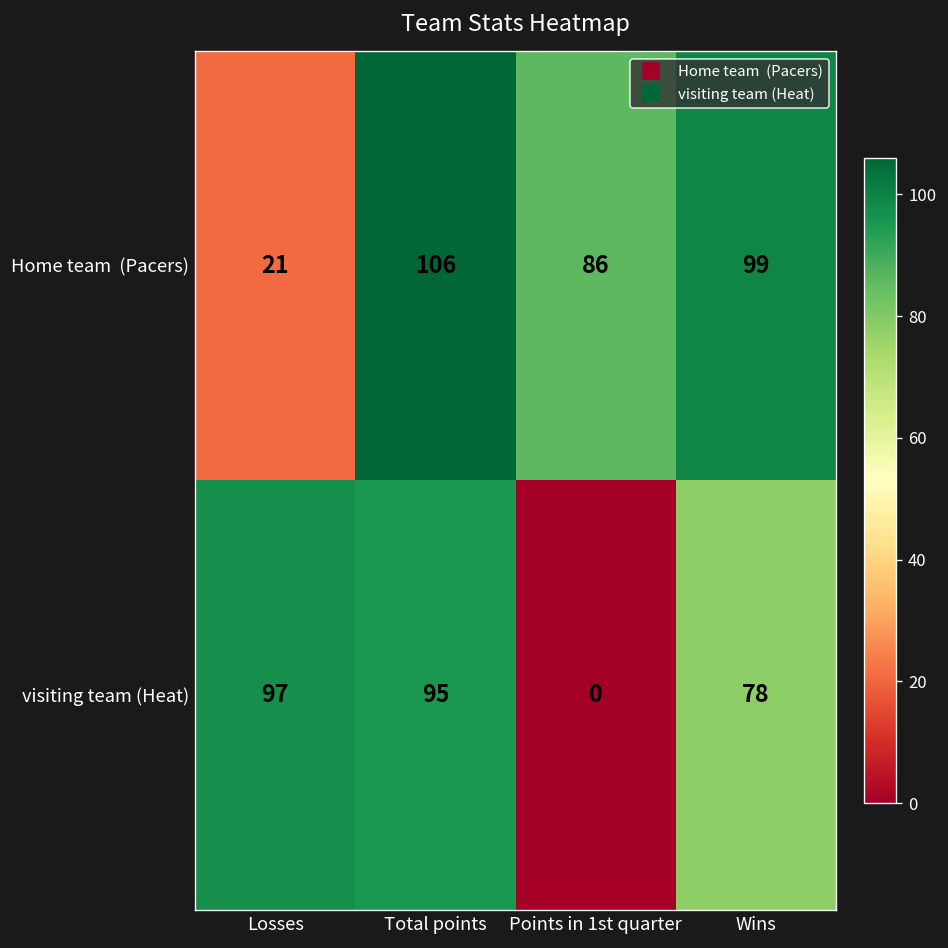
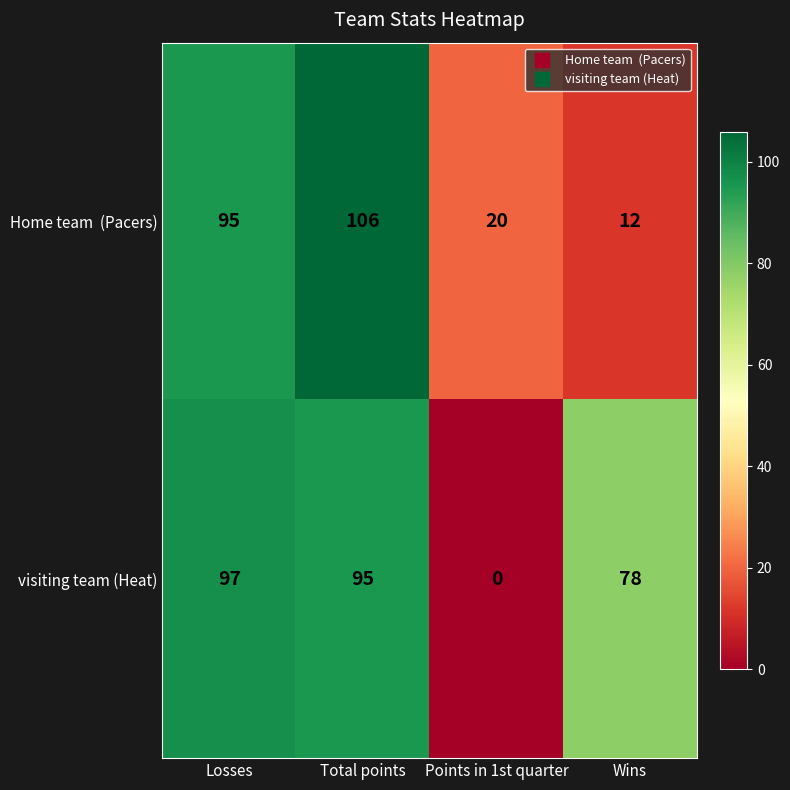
  {
    "Home team (Pacers)": {
-     "Losses": 21,
+     "Losses": 95,
      "Total points": 106,
-     "Points in 1st quarter": 86,
-     "Wins": 99
+     "Points in 1st quarter": 20,
+     "Wins": 12
    },
    "visiting team (Heat)": {
      "Losses": 97,
      "Total points": 95,
      "Points in 1st quarter": 0,
      "Wins": 78
    }
  }
